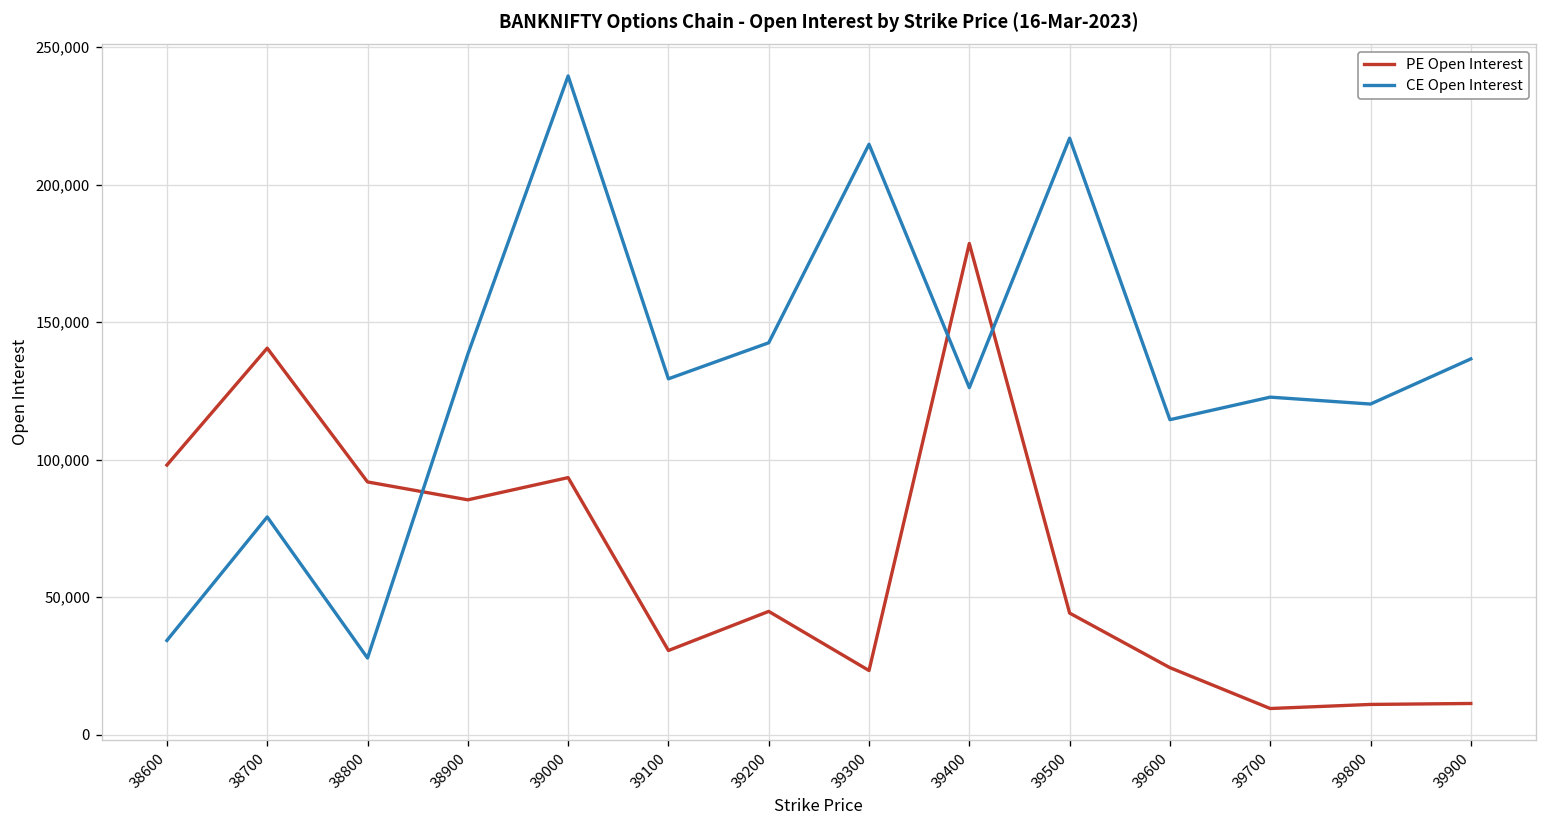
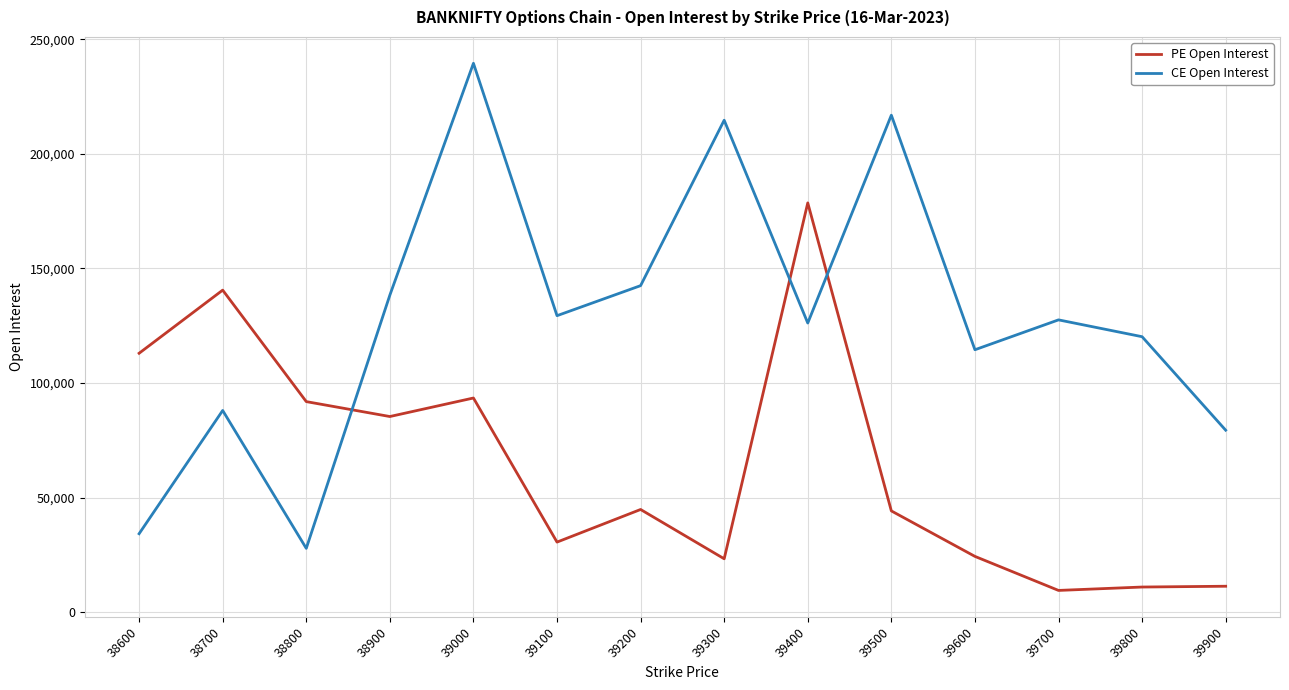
  {
    "PE Open Interest": {
-     "38600": "98,000",
+     "38600": "113,000",
      "38700": "141,000",
      "38800": "92,000",
      "38900": "85,000",
      "39000": "93,000",
      "39100": "31,000",
      "39200": "45,000",
      "39300": "23,000",
      "39400": "179,000",
      "39500": "44,000",
      "39600": "24,000",
      "39700": "9,000",
      "39800": "11,000",
      "39900": "11,000"
    },
    "CE Open Interest": {
      "38600": "34,000",
-     "38700": "79,000",
+     "38700": "88,000",
      "38800": "28,000",
      "38900": "138,000",
      "39000": "239,000",
      "39100": "129,000",
      "39200": "142,000",
      "39300": "215,000",
      "39400": "126,000",
      "39500": "217,000",
      "39600": "114,000",
-     "39700": "123,000",
+     "39700": "128,000",
      "39800": "120,000",
-     "39900": "137,000"
+     "39900": "79,000"
    }
  }
